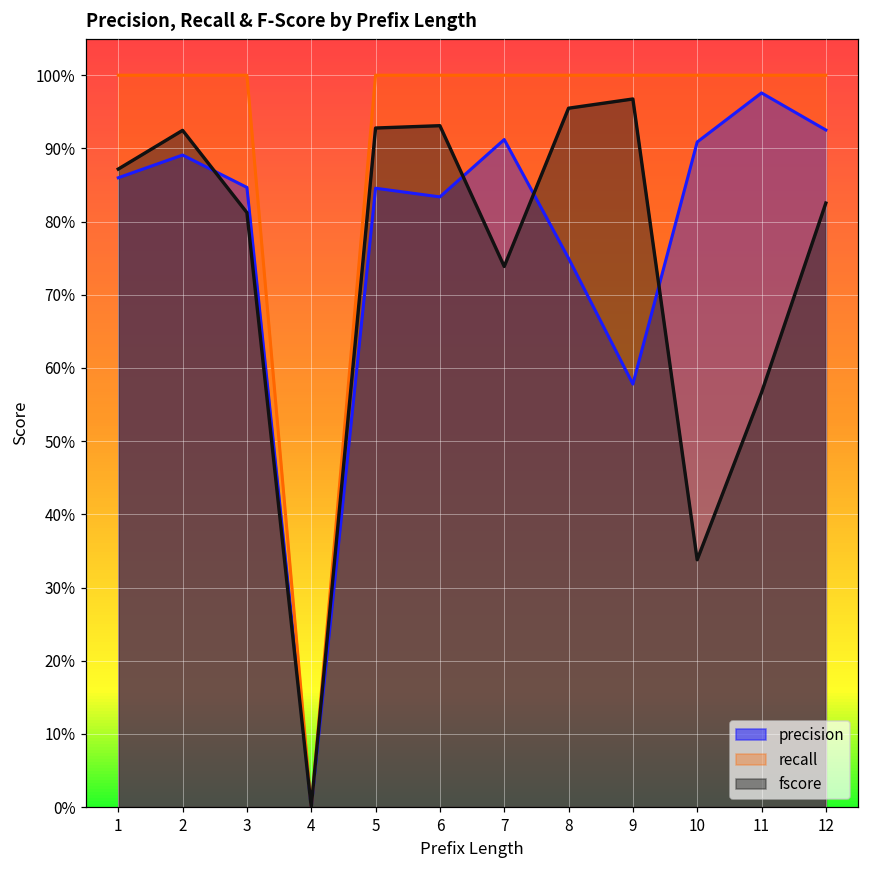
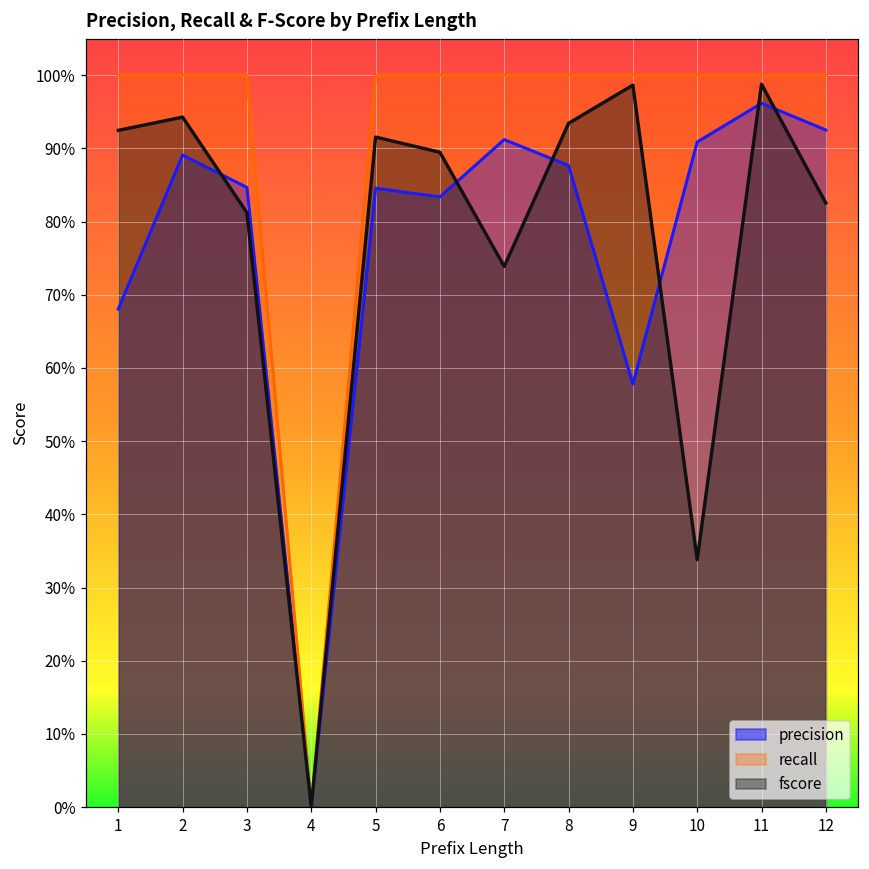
  {
    "precision": {
-     "1": "86%",
+     "1": "68%",
      "2": "89%",
      "3": "85%",
      "5": "85%",
      "6": "83%",
      "7": "91%",
-     "8": "75%",
+     "8": "88%",
      "9": "58%",
      "10": "91%",
-     "11": "98%",
+     "11": "96%",
      "12": "93%"
    },
    "recall": {
      "1": "100%",
      "2": "100%",
      "3": "100%",
      "5": "100%",
      "6": "100%",
      "7": "100%",
      "8": "100%",
      "9": "100%",
      "10": "100%",
      "11": "100%",
      "12": "100%"
    },
    "fscore": {
-     "1": "87%",
-     "2": "92%",
+     "1": "92%",
+     "2": "94%",
      "3": "81%",
-     "5": "93%",
-     "6": "93%",
+     "5": "92%",
+     "6": "89%",
      "7": "74%",
-     "8": "95%",
-     "9": "97%",
+     "8": "93%",
+     "9": "99%",
      "10": "34%",
-     "11": "57%",
+     "11": "99%",
      "12": "83%"
    }
  }
